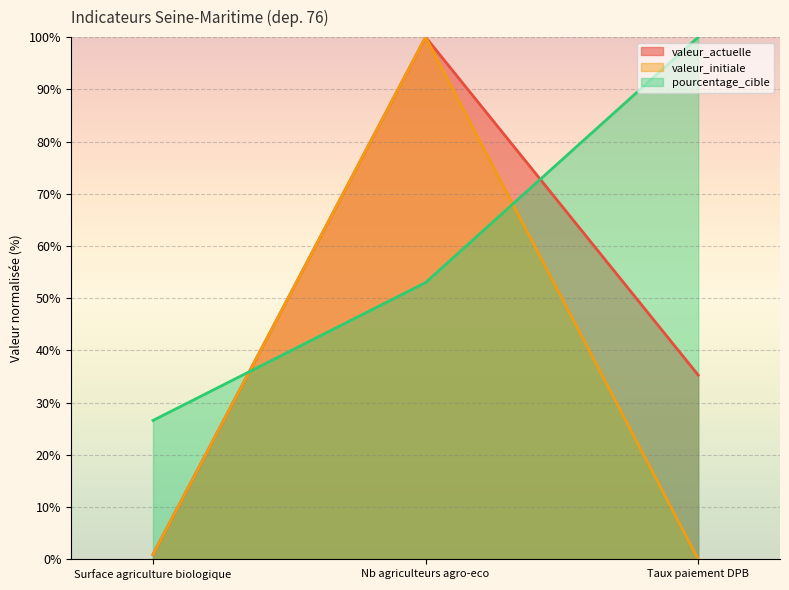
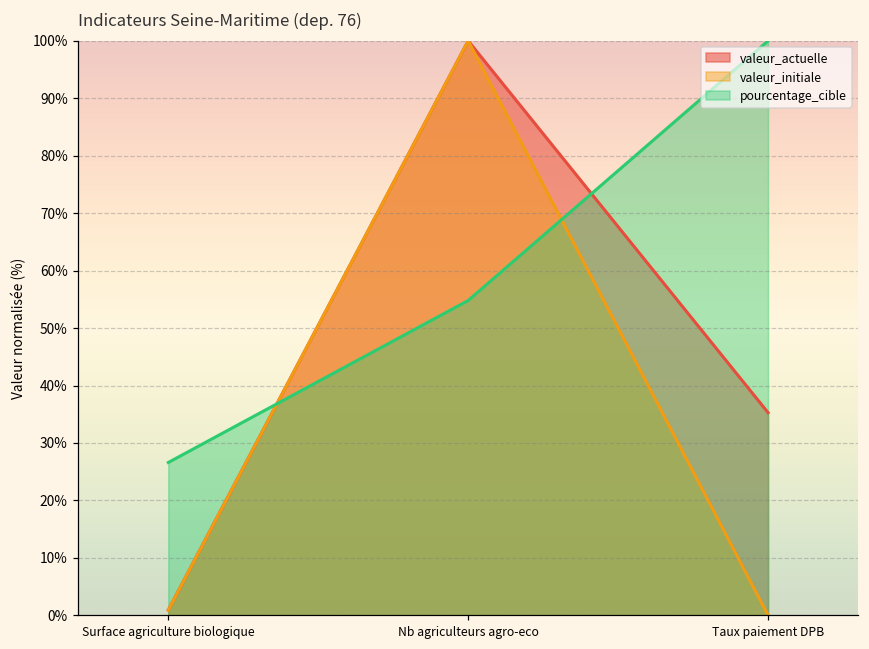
  {
    "valeur_actuelle": {
      "Taux paiement DPB": "35%"
    },
    "valeur_initiale": {
      "Taux paiement DPB": "0%"
    },
    "pourcentage_cible": {
      "Surface agriculture biologique": "27%",
-     "Nb agriculteurs agro-eco": "53%",
+     "Nb agriculteurs agro-eco": "55%",
      "Taux paiement DPB": "100%"
    }
  }
